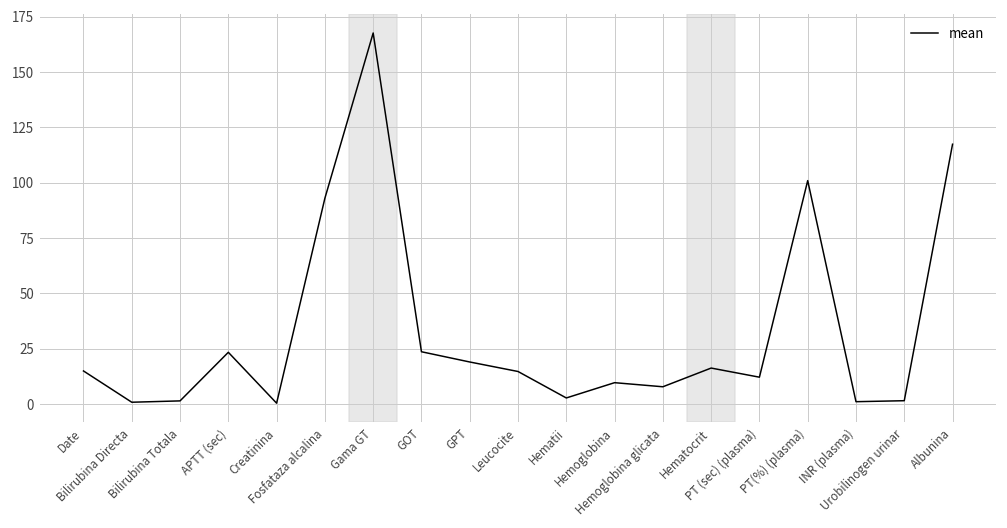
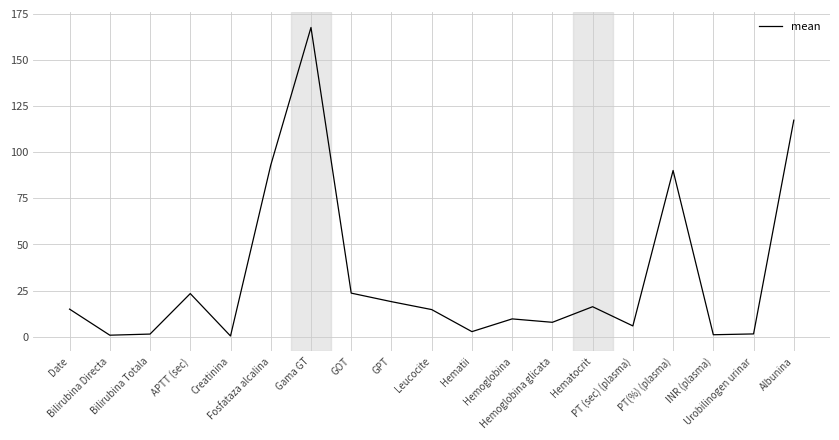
  {
    "Date": 15,
    "Bilirubina Directa": 1,
    "Bilirubina Totala": 1,
    "APTT (sec)": 23,
    "Creatinina": 0,
    "Fosfataza alcalina": 93,
    "Gama GT": 168,
    "GOT": 24,
    "GPT": 19,
    "Leucocite": 15,
    "Hematii": 3,
    "Hemoglobina": 10,
    "Hemoglobina glicata": 8,
    "Hematocrit": 16,
-   "PT (sec) (plasma)": 12,
-   "PT(%) (plasma)": 101,
+   "PT (sec) (plasma)": 6,
+   "PT(%) (plasma)": 90,
    "INR (plasma)": 1,
    "Urobilinogen urinar": 2,
    "Albunina": 117
  }
